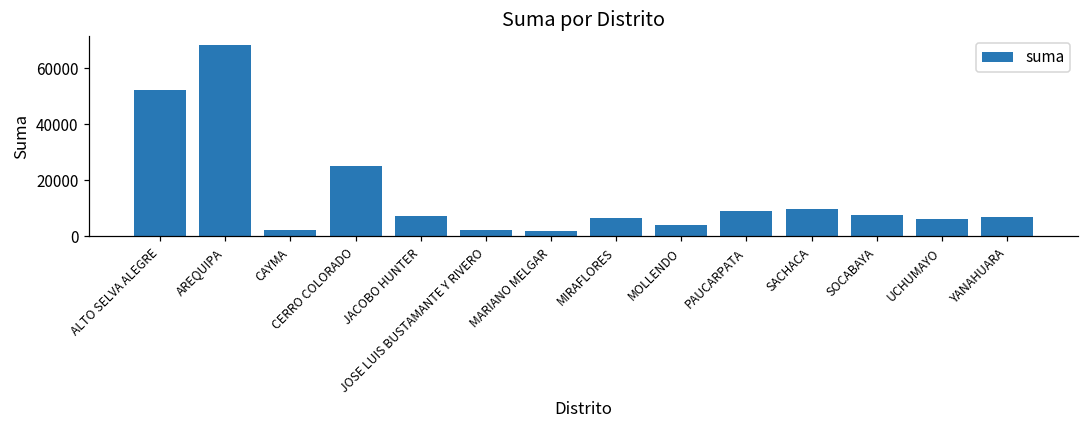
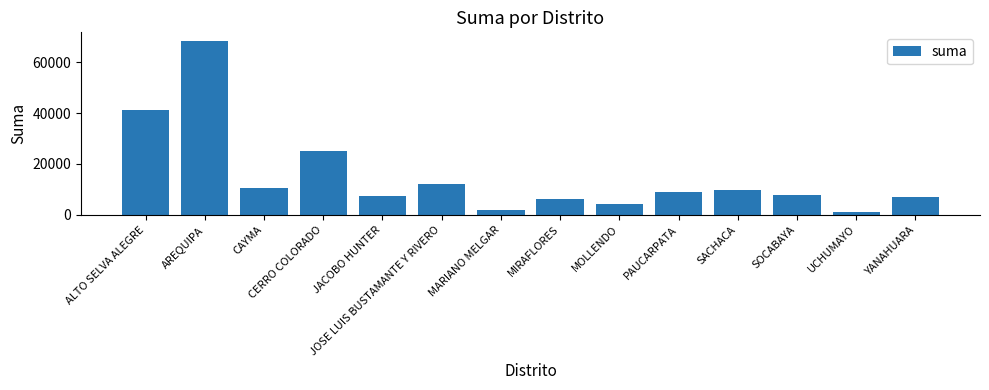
  {
-   "ALTO SELVA ALEGRE": 52000,
+   "ALTO SELVA ALEGRE": 41000,
    "AREQUIPA": 68000,
-   "CAYMA": 2000,
+   "CAYMA": 11000,
    "CERRO COLORADO": 25000,
    "JACOBO HUNTER": 7000,
-   "JOSE LUIS BUSTAMANTE Y RIVERO": 2000,
+   "JOSE LUIS BUSTAMANTE Y RIVERO": 12000,
    "MARIANO MELGAR": 2000,
    "MIRAFLORES": 6000,
    "MOLLENDO": 4000,
    "PAUCARPATA": 9000,
    "SACHACA": 10000,
    "SOCABAYA": 8000,
-   "UCHUMAYO": 6000,
+   "UCHUMAYO": 1000,
    "YANAHUARA": 7000
  }
